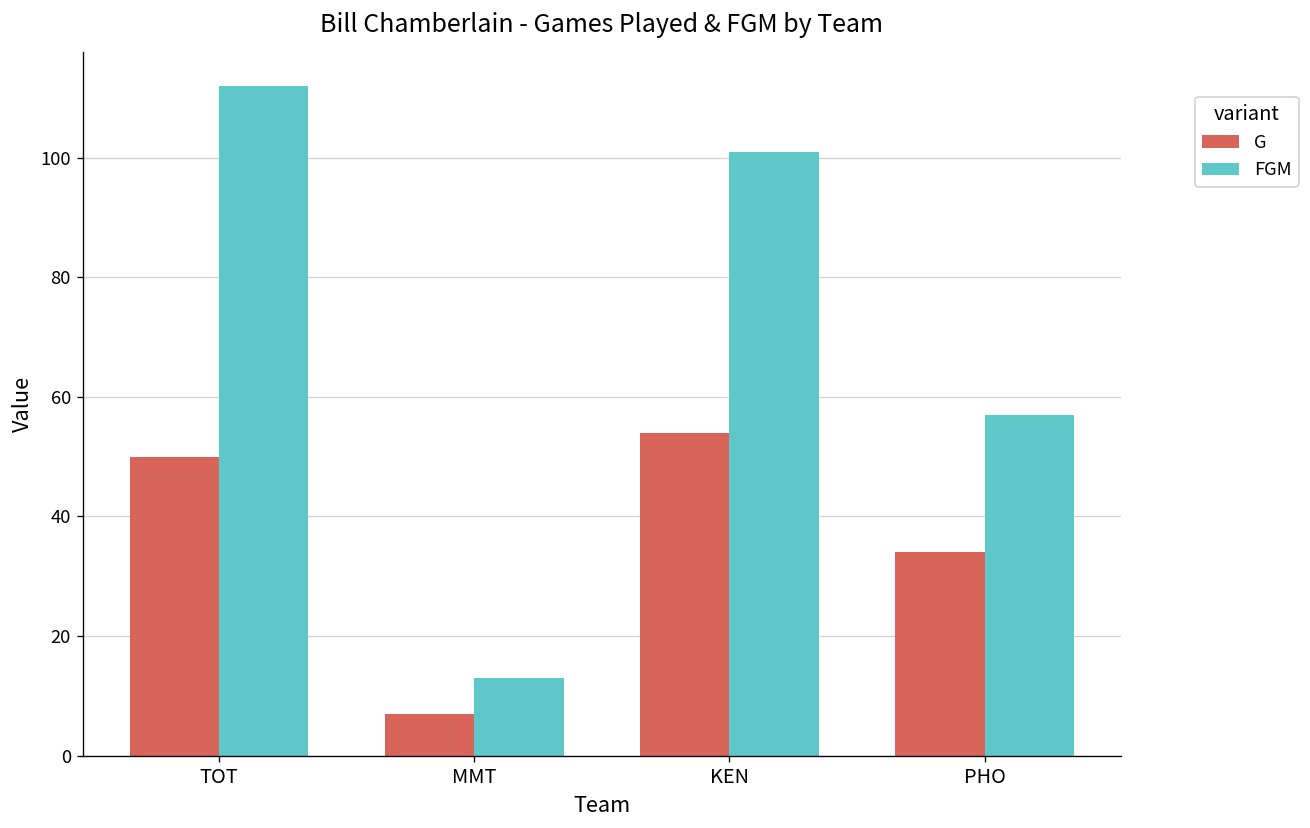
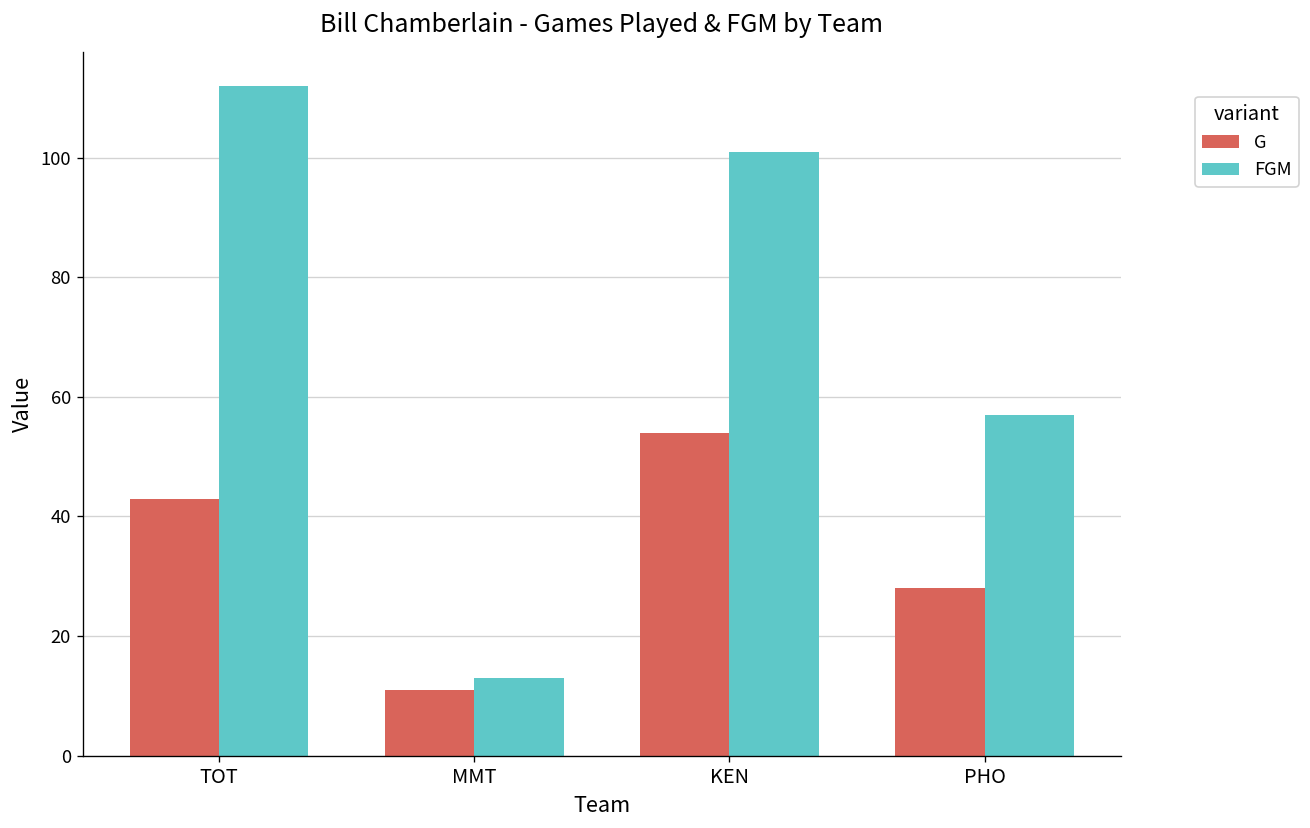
  {
    "G": {
-     "TOT": 50,
-     "MMT": 7,
+     "TOT": 43,
+     "MMT": 11,
      "KEN": 54,
-     "PHO": 34
+     "PHO": 28
    },
    "FGM": {
      "TOT": 112,
      "MMT": 13,
      "KEN": 101,
      "PHO": 57
    }
  }
